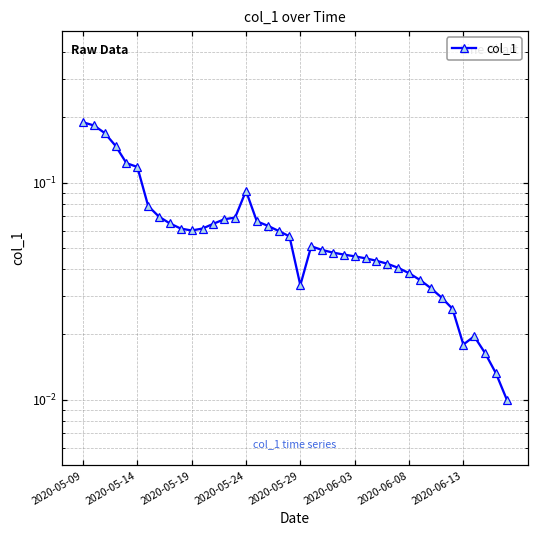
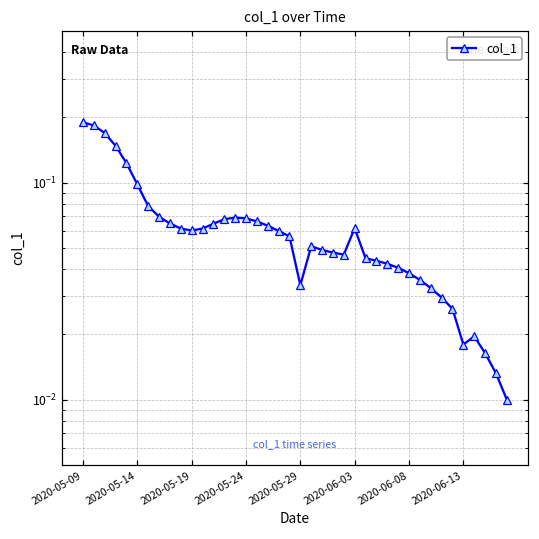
  {
    "2020-05-09": 0.19,
-   "2020-05-14": 0.12,
+   "2020-05-14": 0.10,
    "2020-05-19": 0.060,
-   "2020-05-24": 0.09,
+   "2020-05-24": 0.069,
    "2020-05-29": 0.034,
-   "2020-06-03": 0.046,
+   "2020-06-03": 0.062,
    "2020-06-08": 0.038,
    "2020-06-13": 0.018
  }
